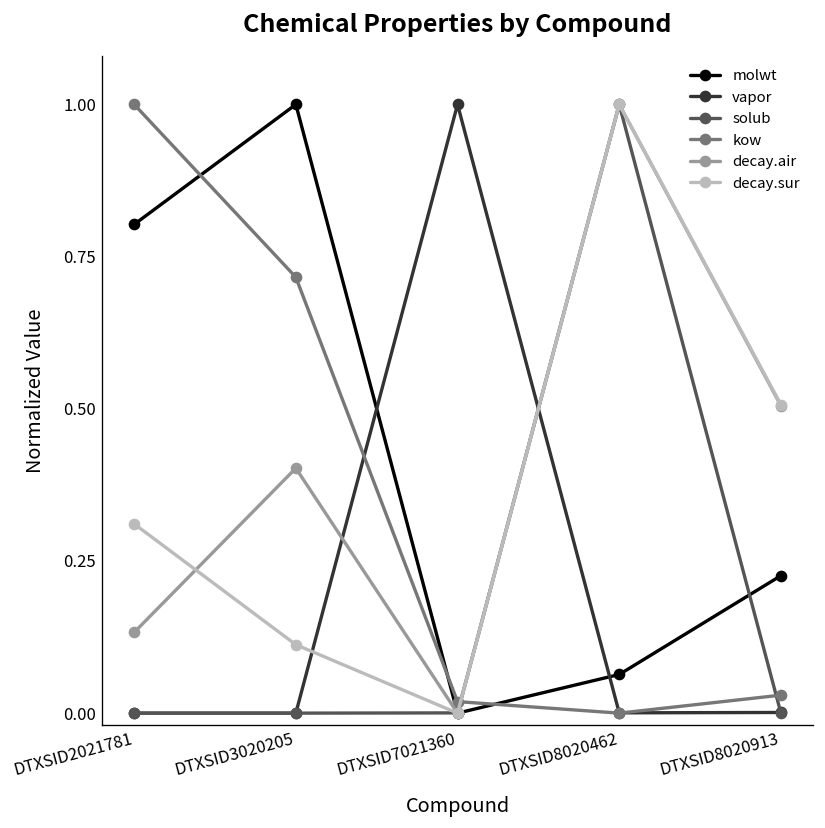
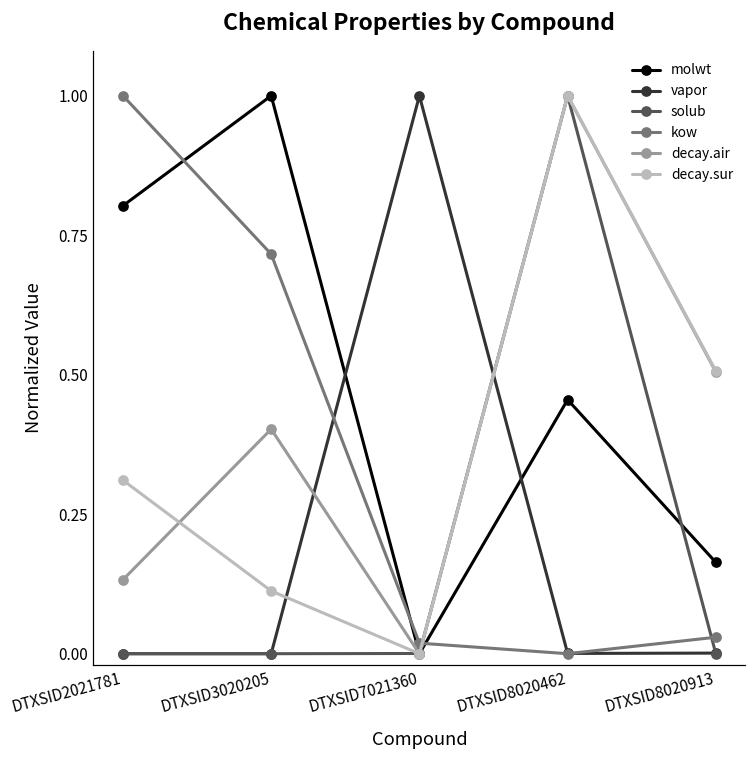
  {
    "molwt": {
      "DTXSID2021781": 0.80,
      "DTXSID3020205": 1.00,
-     "DTXSID8020462": 0.06,
-     "DTXSID8020913": 0.23
+     "DTXSID8020462": 0.46,
+     "DTXSID8020913": 0.16
    }
  }
